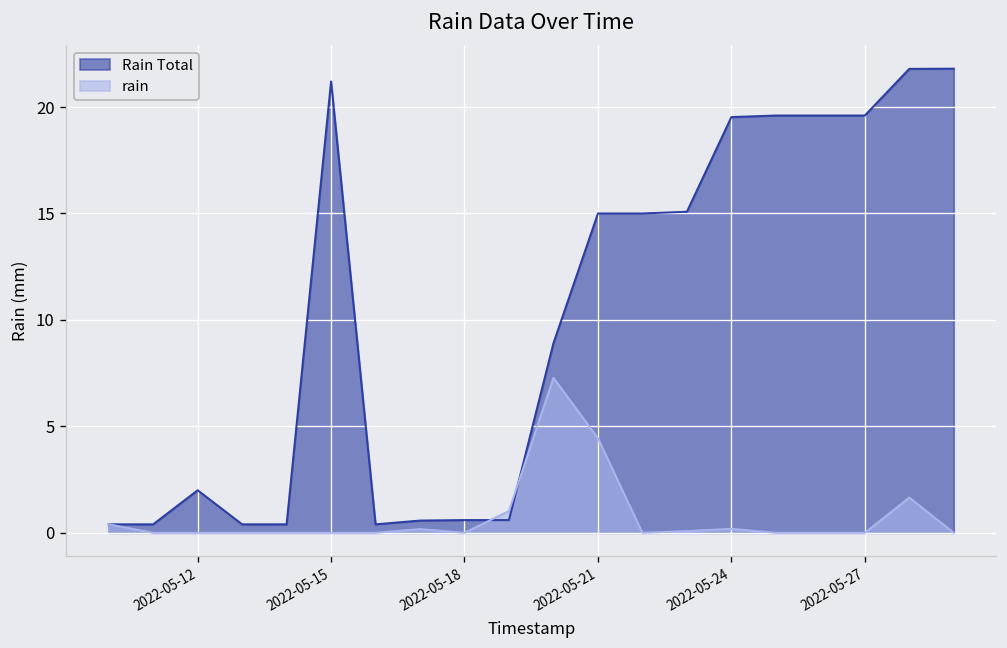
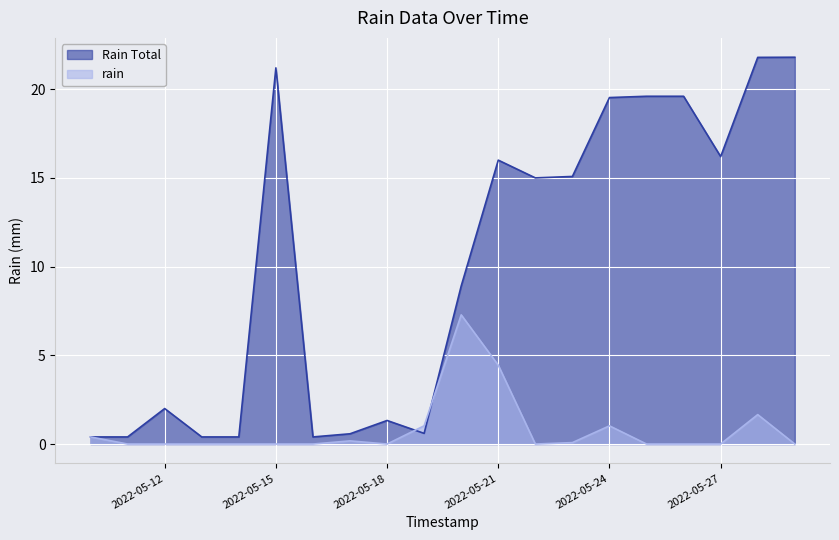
  {
    "Rain Total": {
      "2022-05-12": 2.0,
      "2022-05-15": 21.2,
-     "2022-05-18": 0.6,
-     "2022-05-21": 15,
+     "2022-05-18": 1.3,
+     "2022-05-21": 16,
      "2022-05-24": 19.5,
-     "2022-05-27": 19.6
+     "2022-05-27": 16.2
    },
    "rain": {
      "2022-05-12": 0.0,
      "2022-05-15": 0.0,
      "2022-05-18": 0.0,
      "2022-05-21": 4.4,
-     "2022-05-24": 0.2,
+     "2022-05-24": 1.0,
      "2022-05-27": 0.0
    }
  }
